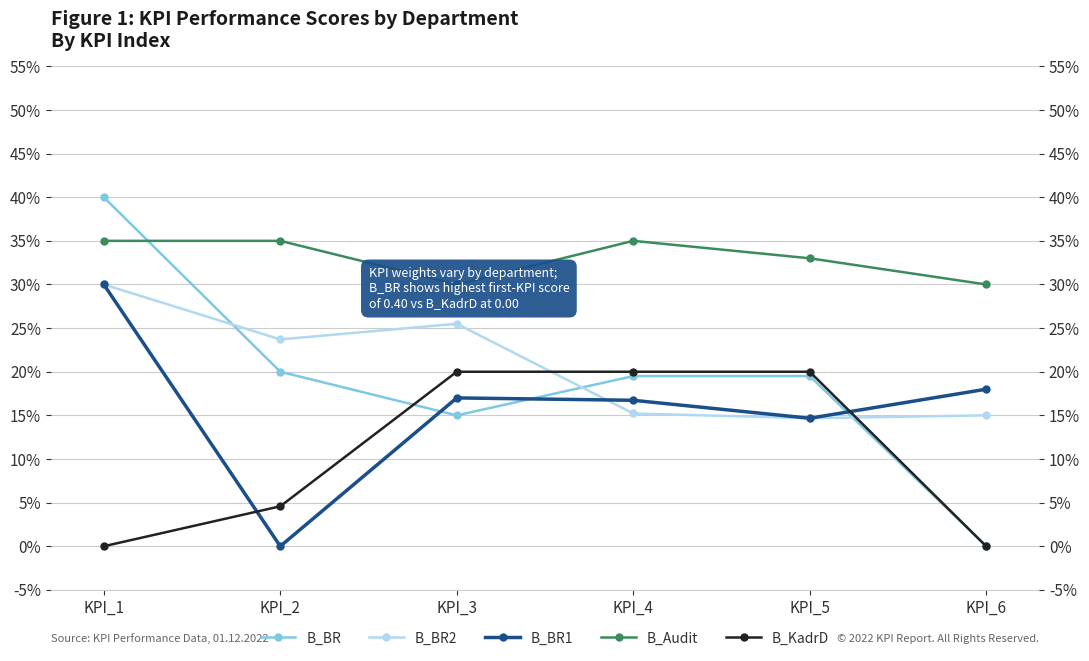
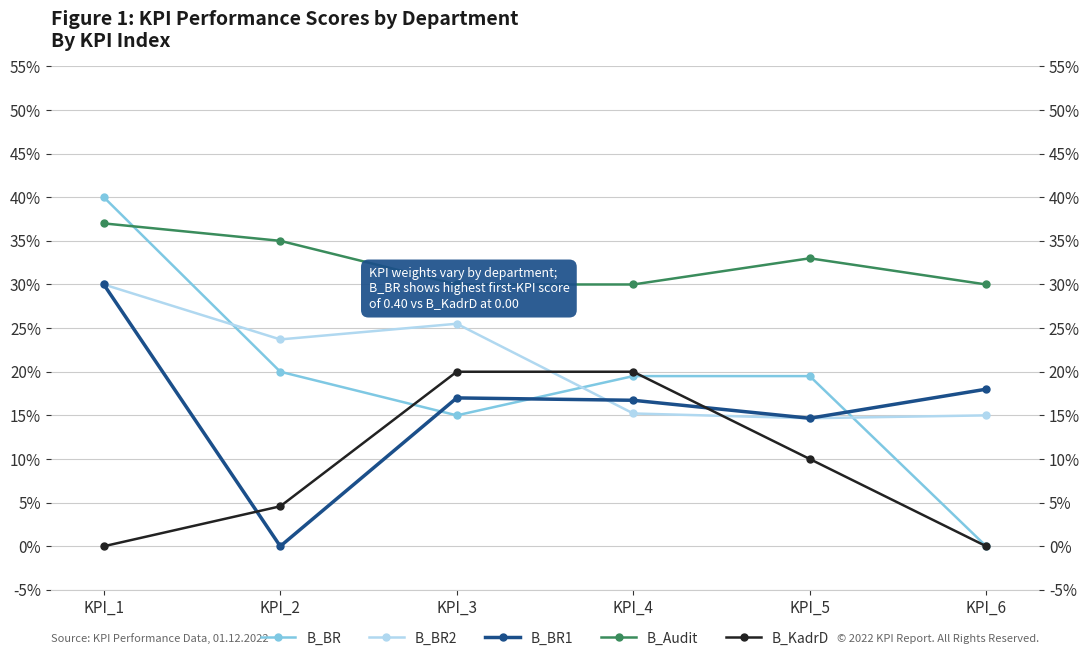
  {
    "B_BR1": {
      "KPI_2": "0%",
      "KPI_3": "17%",
      "KPI_4": "17%",
      "KPI_6": "18%"
    },
    "B_Audit": {
-     "KPI_1": "35%",
+     "KPI_1": "37%",
      "KPI_2": "35%",
-     "KPI_4": "35%",
+     "KPI_4": "30%",
      "KPI_5": "33%",
      "KPI_6": "30%"
    },
    "B_KadrD": {
      "KPI_1": "0%",
      "KPI_2": "5%",
      "KPI_3": "20%",
      "KPI_4": "20%",
-     "KPI_5": "20%"
+     "KPI_5": "10%"
    }
  }
